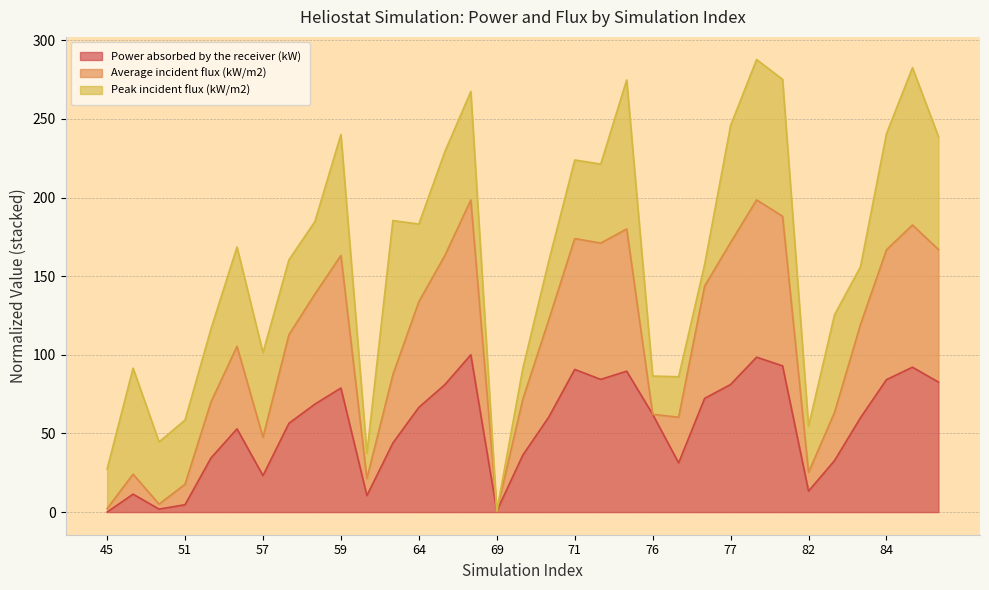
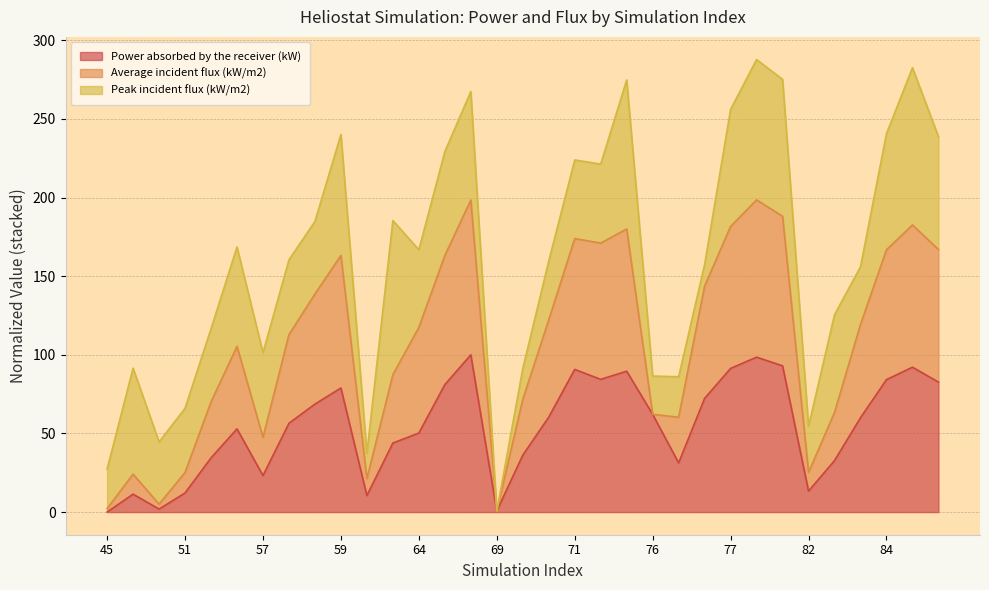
  {
    "Power absorbed by the receiver (kW)": {
      "45": 0,
-     "51": 5,
+     "51": 12,
      "57": 23,
      "59": 79,
-     "64": 67,
+     "64": 50,
      "71": 91,
-     "77": 81,
+     "77": 91,
      "82": 13,
      "84": 84
    }
  }
